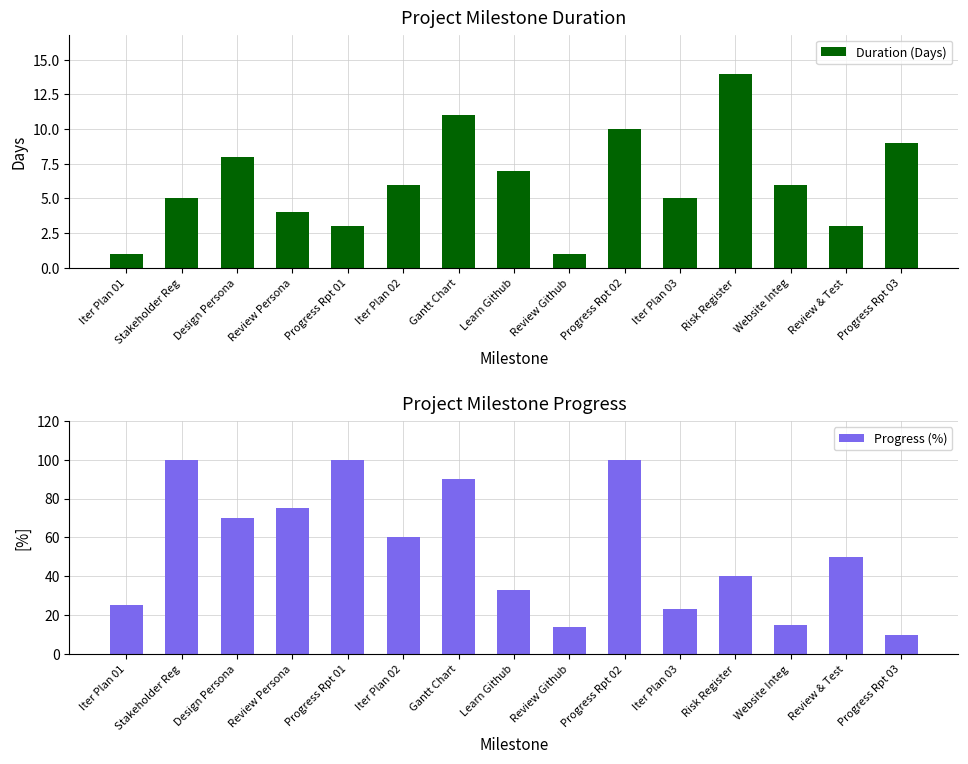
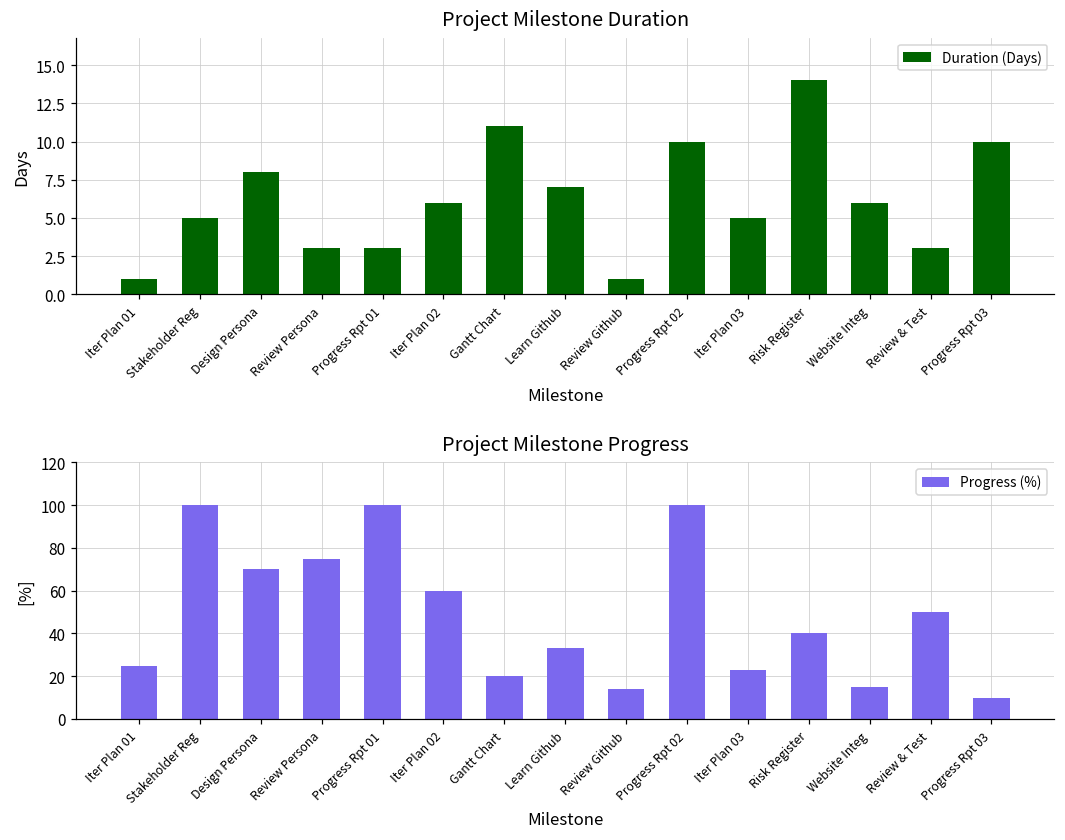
  {
    "Project Milestone Duration": {
      "Iter Plan 01": 1,
      "Stakeholder Reg": 5,
      "Design Persona": 8,
-     "Review Persona": 4,
+     "Review Persona": 3,
      "Progress Rpt 01": 3,
      "Iter Plan 02": 6,
      "Gantt Chart": 11,
      "Learn Github": 7,
      "Review Github": 1,
      "Progress Rpt 02": 10,
      "Iter Plan 03": 5,
      "Risk Register": 14,
      "Website Integ": 6,
      "Review & Test": 3,
-     "Progress Rpt 03": 9
+     "Progress Rpt 03": 10
    },
    "Project Milestone Progress": {
      "Iter Plan 01": 25,
      "Stakeholder Reg": 100,
      "Design Persona": 70,
      "Review Persona": 75,
      "Progress Rpt 01": 100,
      "Iter Plan 02": 60,
-     "Gantt Chart": 90,
+     "Gantt Chart": 20,
      "Learn Github": 33,
      "Review Github": 14,
      "Progress Rpt 02": 100,
      "Iter Plan 03": 23,
      "Risk Register": 40,
      "Website Integ": 15,
      "Review & Test": 50,
      "Progress Rpt 03": 10
    }
  }
